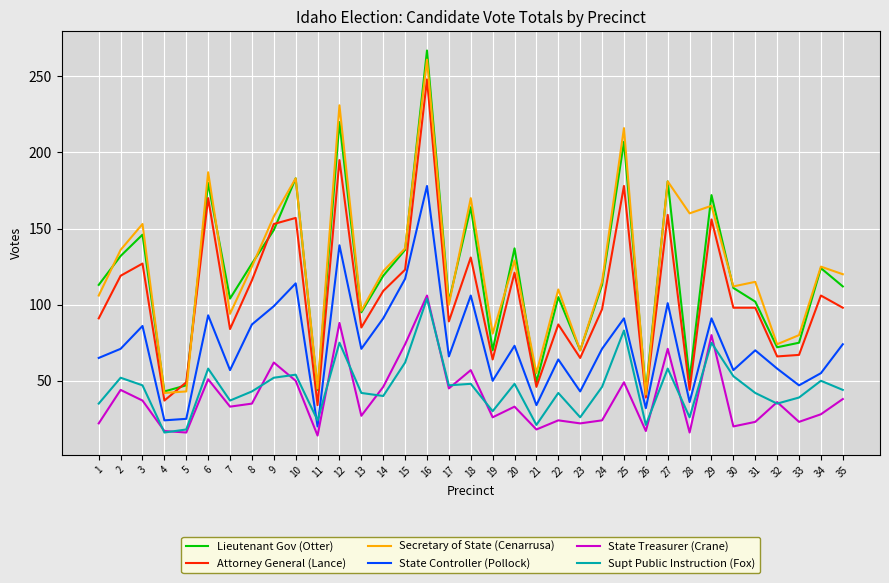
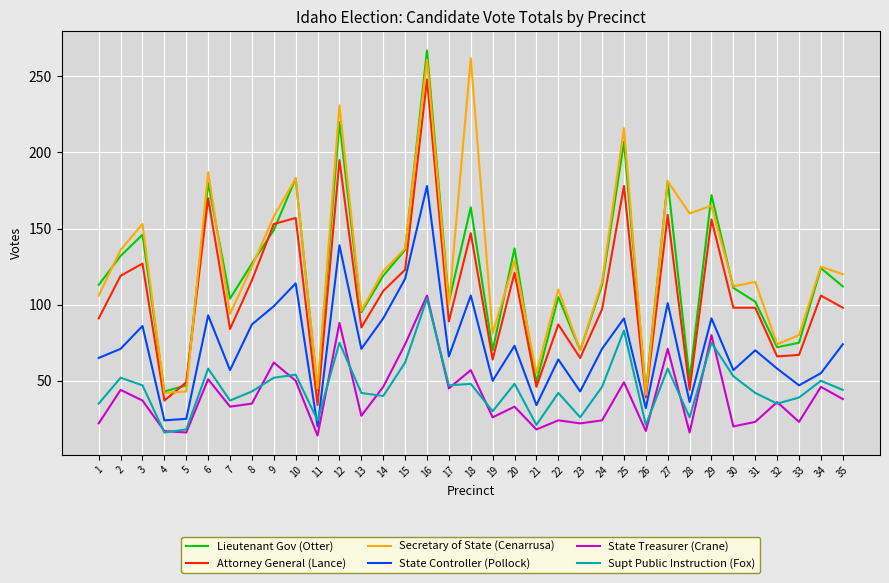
  {
    "Lieutenant Gov (Otter)": {
      "1": 113,
      "2": 132,
      "3": 146,
      "5": 47,
      "6": 180,
      "7": 104,
      "8": 127,
      "9": 149,
      "12": 220,
      "14": 119,
      "16": 267,
      "17": 102,
      "18": 164,
      "19": 70,
      "20": 137,
      "21": 49,
      "22": 105,
      "24": 113,
      "25": 207,
      "26": 43,
      "28": 51,
      "29": 172,
      "31": 102,
      "32": 72,
      "33": 75,
      "35": 112
    },
    "Attorney General (Lance)": {
      "1": 91,
      "2": 119,
      "3": 127,
      "4": 37,
      "5": 49,
      "6": 170,
      "7": 84,
      "8": 116,
      "9": 153,
      "10": 157,
      "11": 34,
      "12": 195,
      "13": 85,
      "14": 109,
      "15": 123,
      "16": 248,
      "17": 89,
-     "18": 131,
+     "18": 147,
      "19": 64,
      "20": 121,
      "21": 46,
      "22": 87,
      "23": 65,
      "24": 97,
      "25": 178,
      "26": 39,
      "27": 159,
      "28": 44,
      "29": 156,
      "30": 98,
      "31": 98,
      "32": 66,
      "33": 67,
      "34": 106,
      "35": 98
    },
    "Secretary of State (Cenarrusa)": {
      "1": 106,
      "2": 136,
      "3": 153,
      "5": 43,
      "6": 187,
      "7": 94,
      "8": 125,
      "9": 158,
      "12": 231,
      "14": 122,
      "16": 261,
      "17": 100,
-     "18": 170,
+     "18": 262,
      "19": 81,
      "20": 129,
      "21": 55,
      "22": 110,
      "24": 115,
      "25": 216,
      "26": 41,
      "28": 160,
      "29": 165,
      "31": 115,
      "32": 74,
      "33": 80,
      "35": 120
    },
    "State Controller (Pollock)": {
      "1": 65,
      "2": 71,
      "3": 86,
      "4": 24,
      "5": 25,
      "6": 93,
      "7": 57,
      "8": 87,
      "9": 99,
      "10": 114,
      "11": 20,
      "12": 139,
      "13": 71,
      "14": 91,
      "15": 117,
      "16": 178,
      "17": 66,
      "18": 106,
      "19": 50,
      "20": 73,
      "21": 34,
      "22": 64,
      "23": 43,
      "24": 71,
      "25": 91,
      "26": 32,
      "27": 101,
      "28": 36,
      "29": 91,
      "30": 57,
      "31": 70,
      "32": 58,
      "33": 47,
      "34": 55,
      "35": 74
    },
    "State Treasurer (Crane)": {
      "1": 22,
      "2": 44,
      "3": 37,
      "5": 16,
      "6": 51,
      "7": 33,
      "8": 35,
      "9": 62,
      "10": 50,
      "11": 14,
      "12": 88,
      "13": 27,
      "14": 46,
      "15": 74,
      "16": 106,
      "17": 45,
      "18": 57,
      "19": 26,
      "20": 33,
      "21": 18,
      "22": 24,
      "23": 22,
      "24": 24,
      "25": 49,
      "26": 17,
      "27": 71,
      "28": 16,
      "29": 80,
      "30": 20,
      "31": 23,
      "33": 23,
-     "34": 28,
+     "34": 46,
      "35": 38
    },
    "Supt Public Instruction (Fox)": {
      "1": 35,
      "2": 52,
      "3": 47,
      "5": 18,
      "6": 58,
      "7": 37,
      "8": 43,
      "9": 52,
      "10": 54,
      "11": 24,
      "12": 75,
      "13": 42,
      "14": 40,
      "15": 62,
      "16": 104,
      "17": 47,
      "18": 48,
      "19": 30,
      "20": 48,
      "21": 21,
      "22": 42,
      "23": 26,
      "24": 46,
      "25": 83,
      "26": 21,
      "27": 58,
      "28": 26,
      "29": 75,
      "30": 53,
      "31": 42,
      "33": 39,
      "34": 50,
      "35": 44
    }
  }
